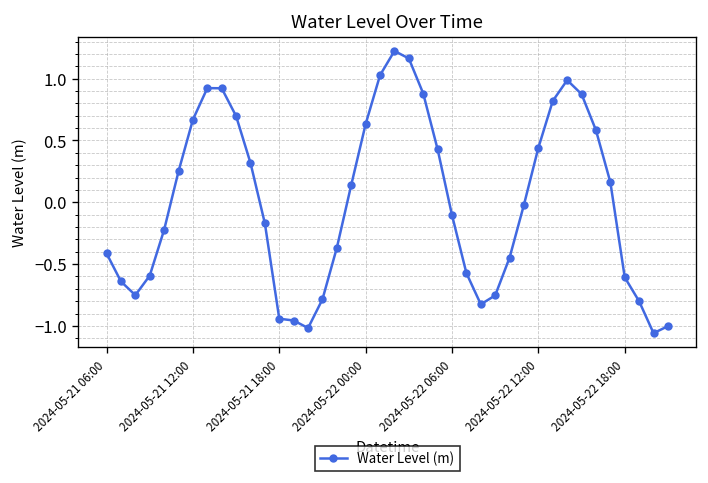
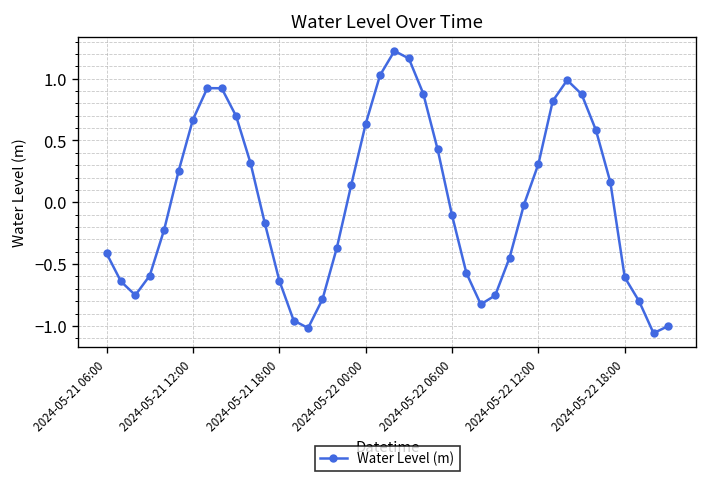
  {
    "2024-05-21 06:00": -0.41,
    "2024-05-21 12:00": 0.67,
-   "2024-05-21 18:00": -0.94,
+   "2024-05-21 18:00": -0.63,
    "2024-05-22 00:00": 0.63,
    "2024-05-22 06:00": -0.10,
-   "2024-05-22 12:00": 0.44,
+   "2024-05-22 12:00": 0.31,
    "2024-05-22 18:00": -0.61
  }
